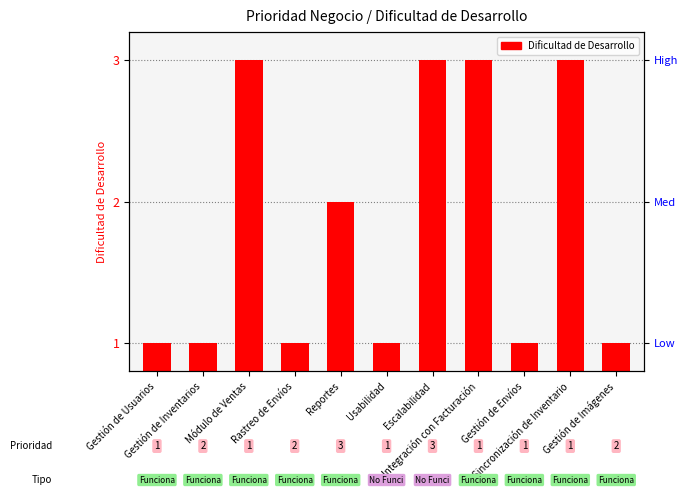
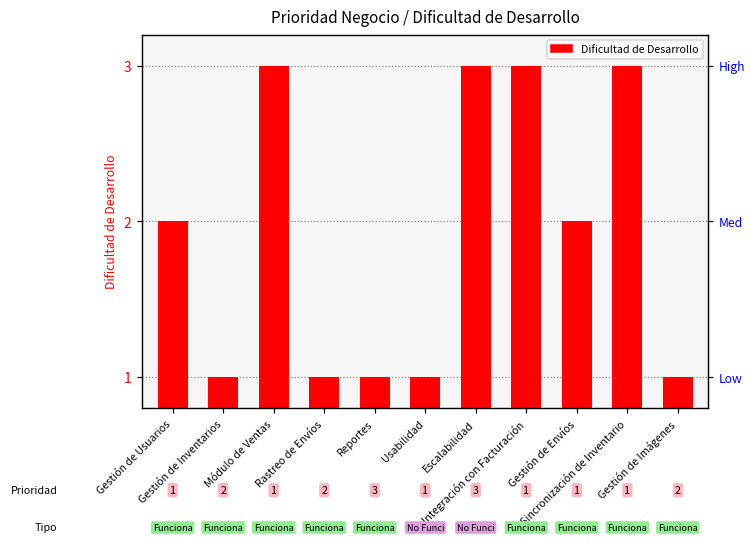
  {
-   "Gestión de Usuarios": 1,
+   "Gestión de Usuarios": 2,
    "Gestión de Inventarios": 1,
    "Módulo de Ventas": 3,
    "Rastreo de Envíos": 1,
-   "Reportes": 2,
+   "Reportes": 1,
    "Usabilidad": 1,
    "Escalabilidad": 3,
    "Integración con Facturación": 3,
-   "Gestión de Envíos": 1,
+   "Gestión de Envíos": 2,
    "Sincronización de Inventario": 3,
    "Gestión de Imágenes": 1
  }
